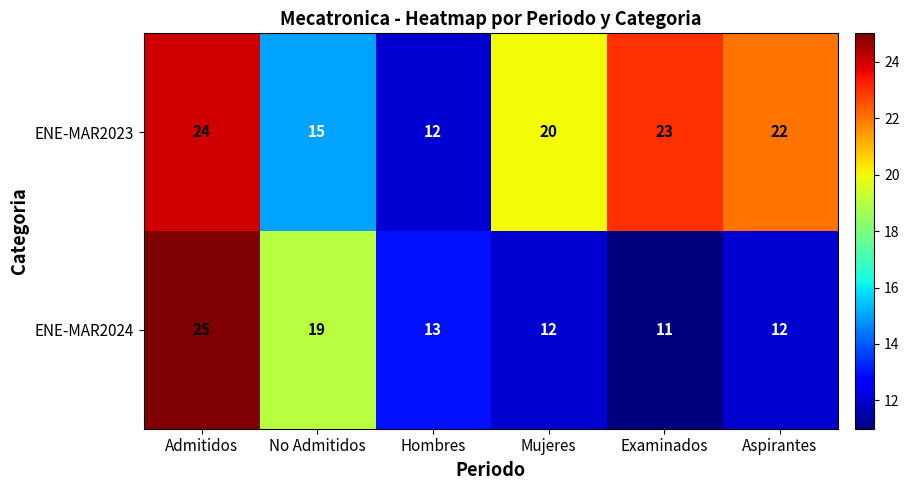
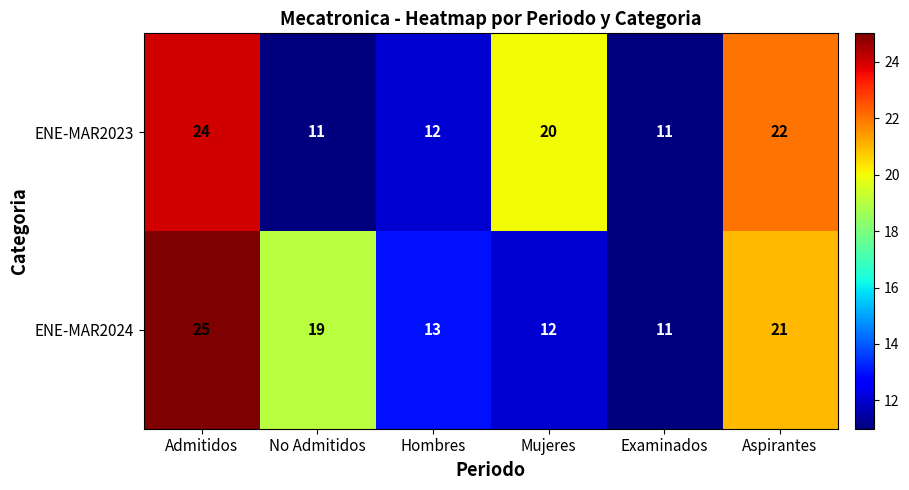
  {
    "ENE-MAR2023": {
      "Admitidos": 24,
-     "No Admitidos": 15,
+     "No Admitidos": 11,
      "Hombres": 12,
      "Mujeres": 20,
-     "Examinados": 23,
+     "Examinados": 11,
      "Aspirantes": 22
    },
    "ENE-MAR2024": {
      "Admitidos": 25,
      "No Admitidos": 19,
      "Hombres": 13,
      "Mujeres": 12,
      "Examinados": 11,
-     "Aspirantes": 12
+     "Aspirantes": 21
    }
  }
